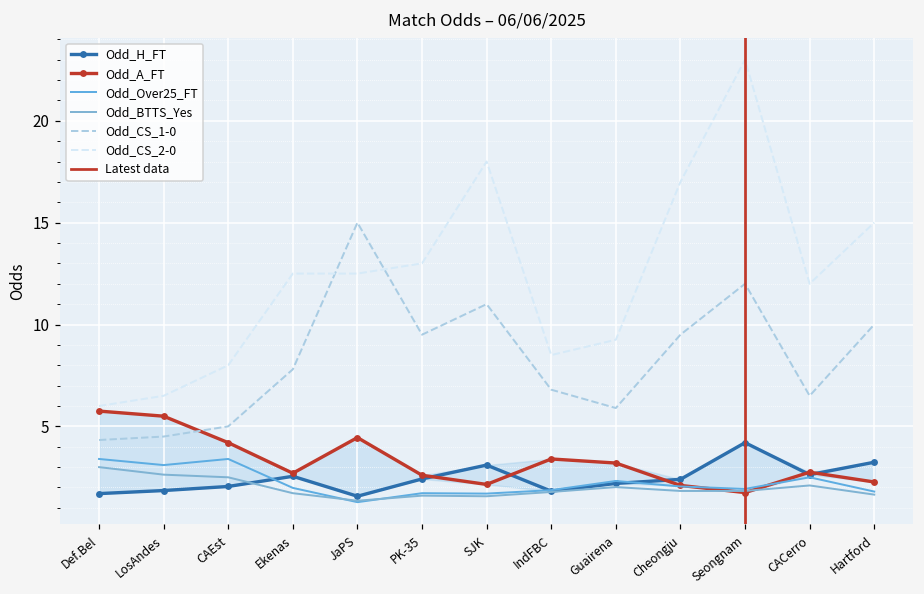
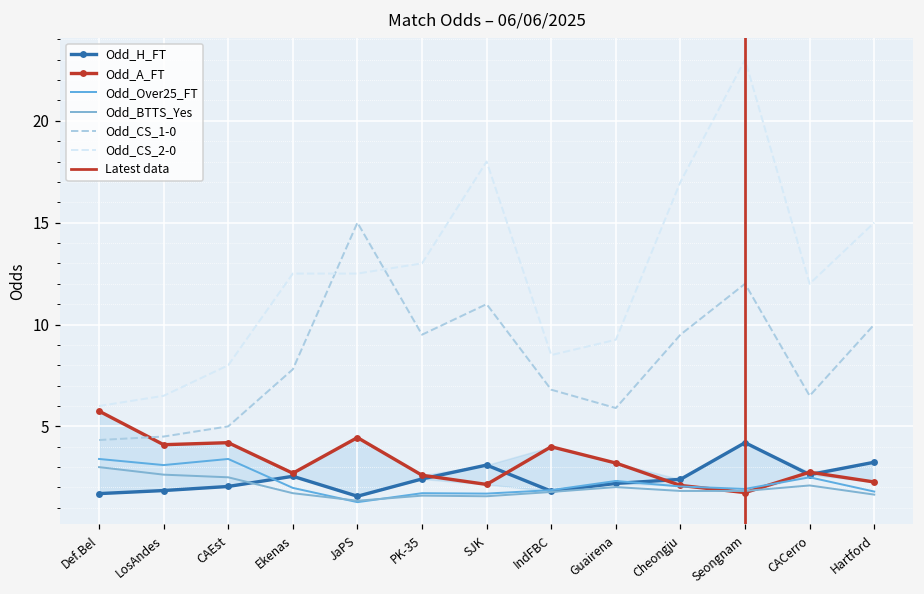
  {
    "Odd_H_FT": {
      "Def.Bel": 1.7,
      "LosAndes": 1.9,
      "CAEst": 2.1,
      "Ekenas": 2.6,
      "JaPS": 1.6,
      "PK-35": 2.4
    },
    "Odd_A_FT": {
-     "LosAndes": 5.5,
+     "LosAndes": 4.1,
      "SJK": 2.2,
-     "IndFBC": 3.4,
+     "IndFBC": 4.0,
      "Hartford": 2.3
    }
  }
